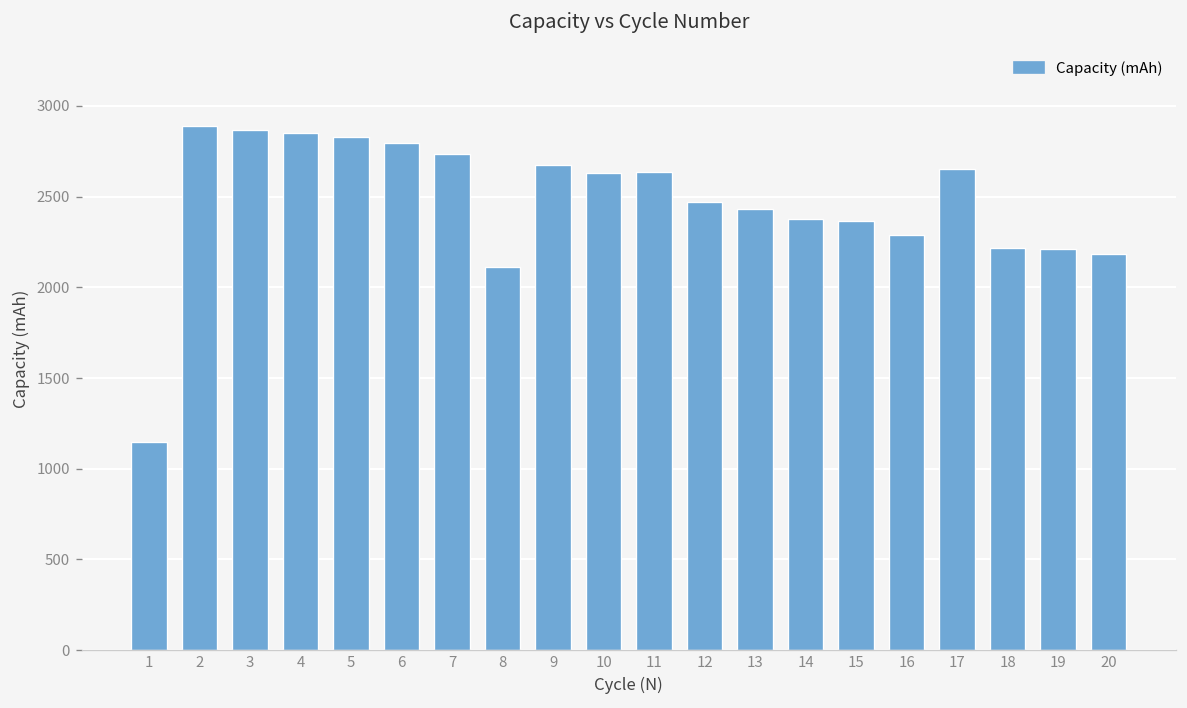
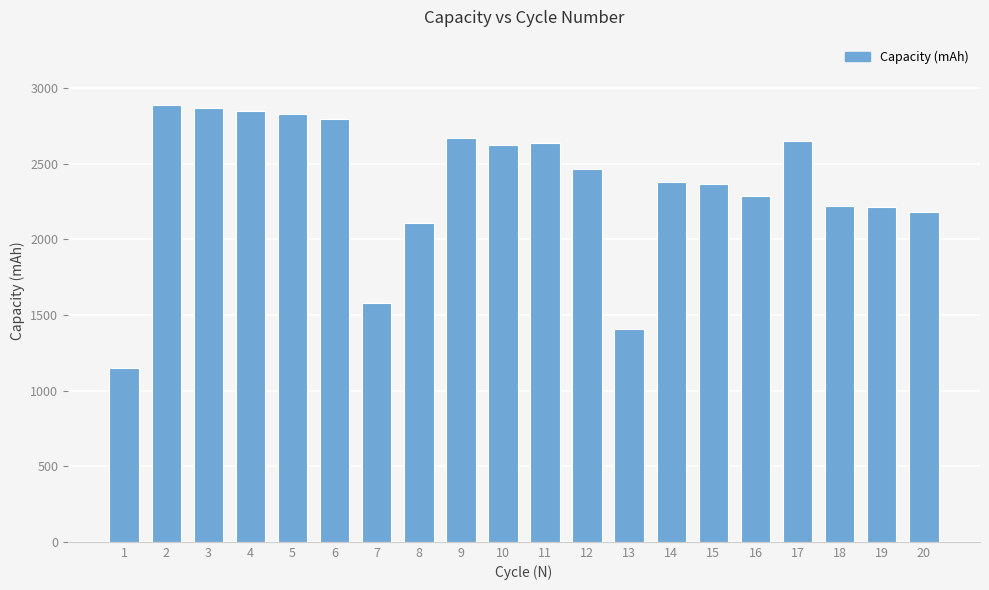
  {
    "1": 1150,
    "2": 2890,
    "3": 2870,
    "4": 2850,
    "5": 2830,
    "6": 2800,
-   "7": 2740,
+   "7": 1580,
    "8": 2110,
    "9": 2670,
    "10": 2630,
    "11": 2640,
    "12": 2470,
-   "13": 2430,
+   "13": 1410,
    "14": 2380,
    "15": 2370,
    "16": 2290,
    "17": 2650,
    "18": 2220,
    "19": 2210,
    "20": 2180
  }
